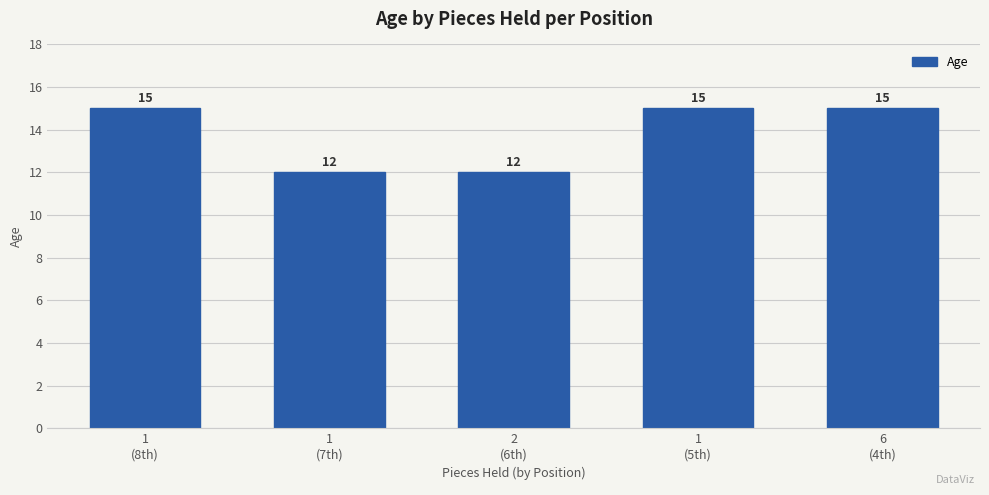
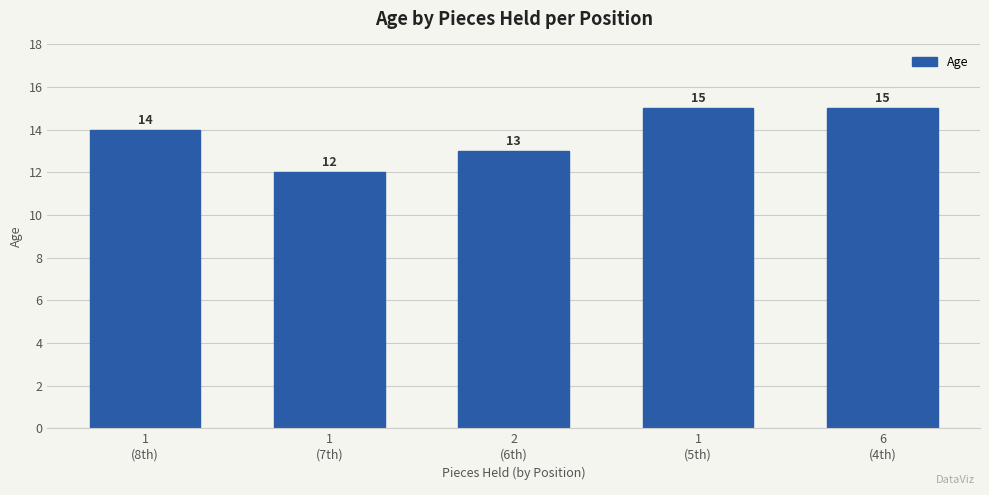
  {
-   "1 (8th)": 15,
+   "1 (8th)": 14,
    "1 (7th)": 12,
-   "2 (6th)": 12,
+   "2 (6th)": 13,
    "1 (5th)": 15,
    "6 (4th)": 15
  }
